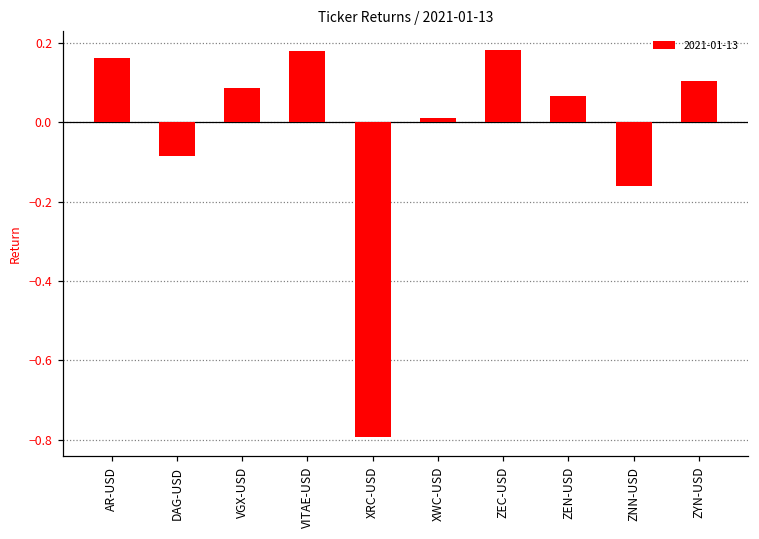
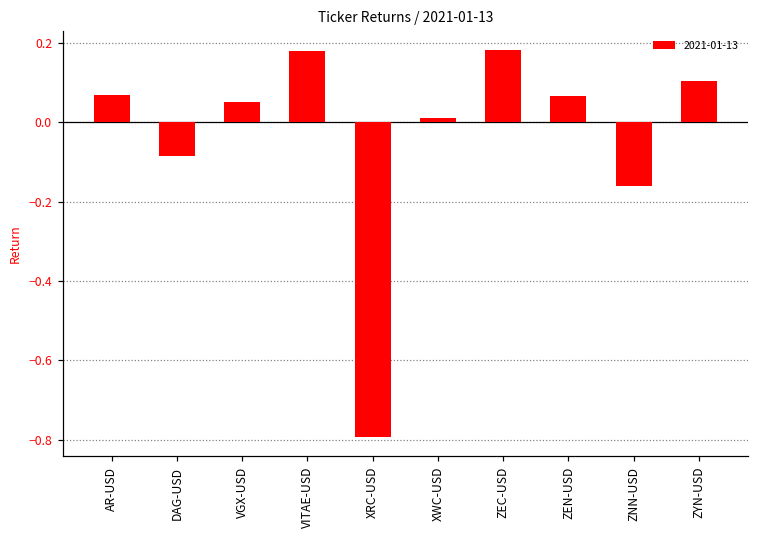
  {
-   "AR-USD": 0.16,
+   "AR-USD": 0.07,
    "DAG-USD": -0.09,
-   "VGX-USD": 0.09,
+   "VGX-USD": 0.05,
    "VITAE-USD": 0.18,
    "XRC-USD": -0.79,
    "XWC-USD": 0.01,
    "ZEC-USD": 0.18,
    "ZEN-USD": 0.07,
    "ZNN-USD": -0.16,
    "ZYN-USD": 0.10
  }
